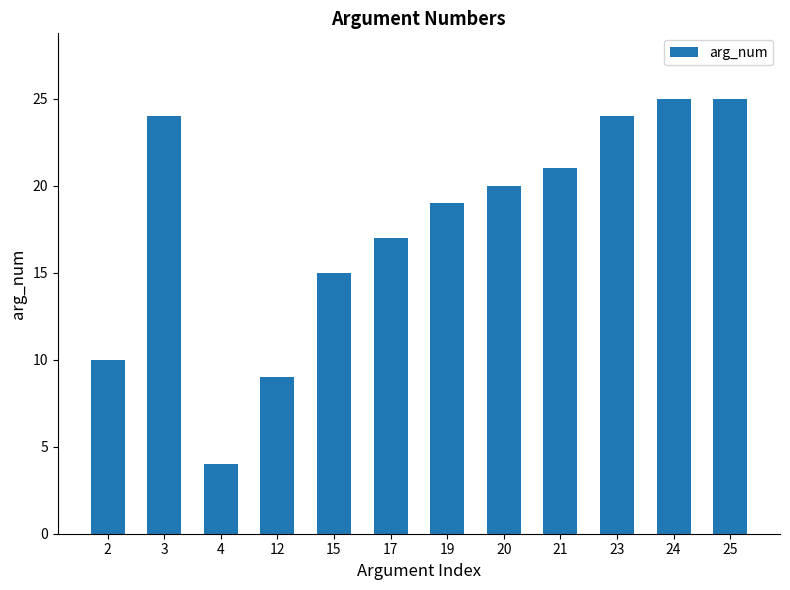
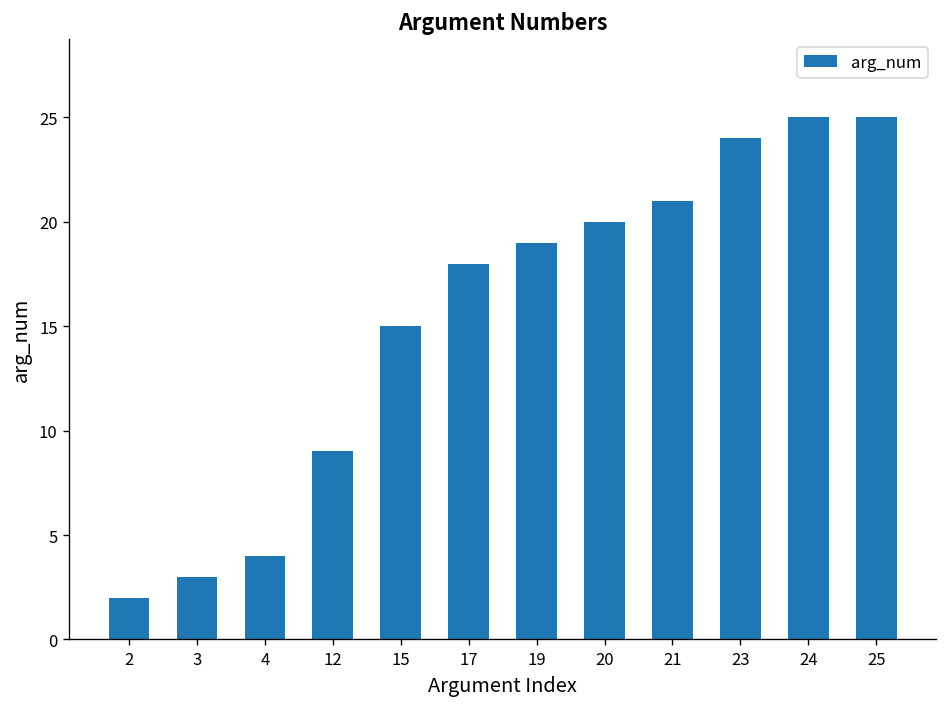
  {
-   "2": 10,
-   "3": 24,
+   "2": 2,
+   "3": 3,
    "4": 4,
    "12": 9,
    "15": 15,
-   "17": 17,
+   "17": 18,
    "19": 19,
    "20": 20,
    "21": 21,
    "23": 24,
    "24": 25,
    "25": 25
  }
